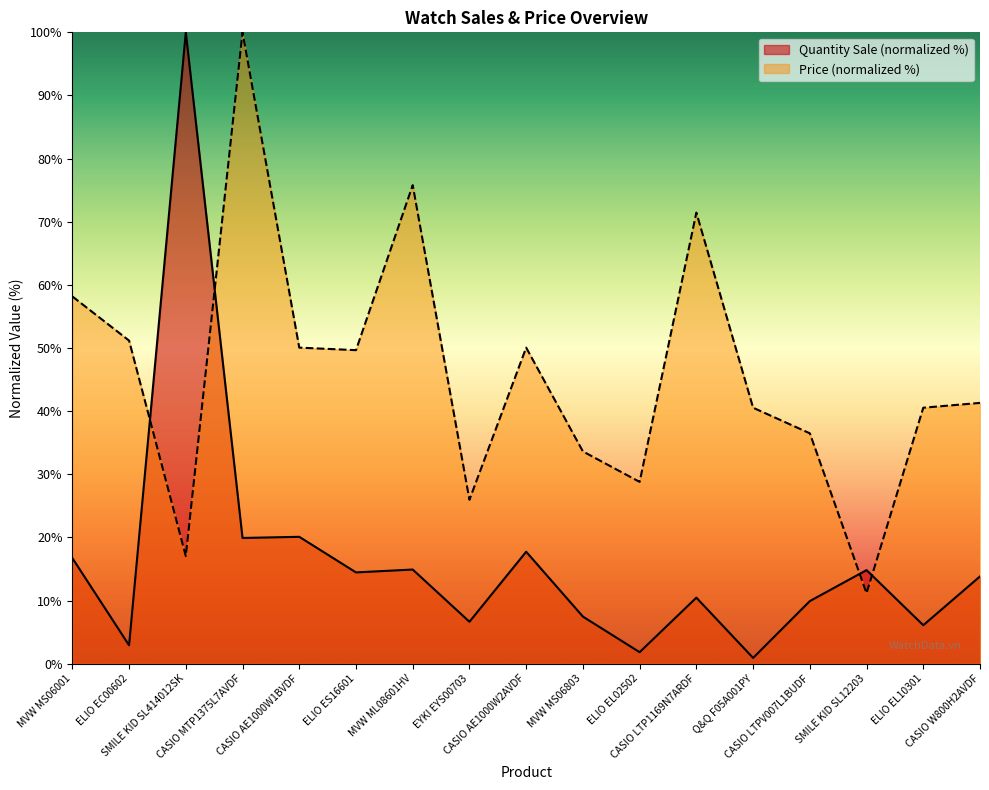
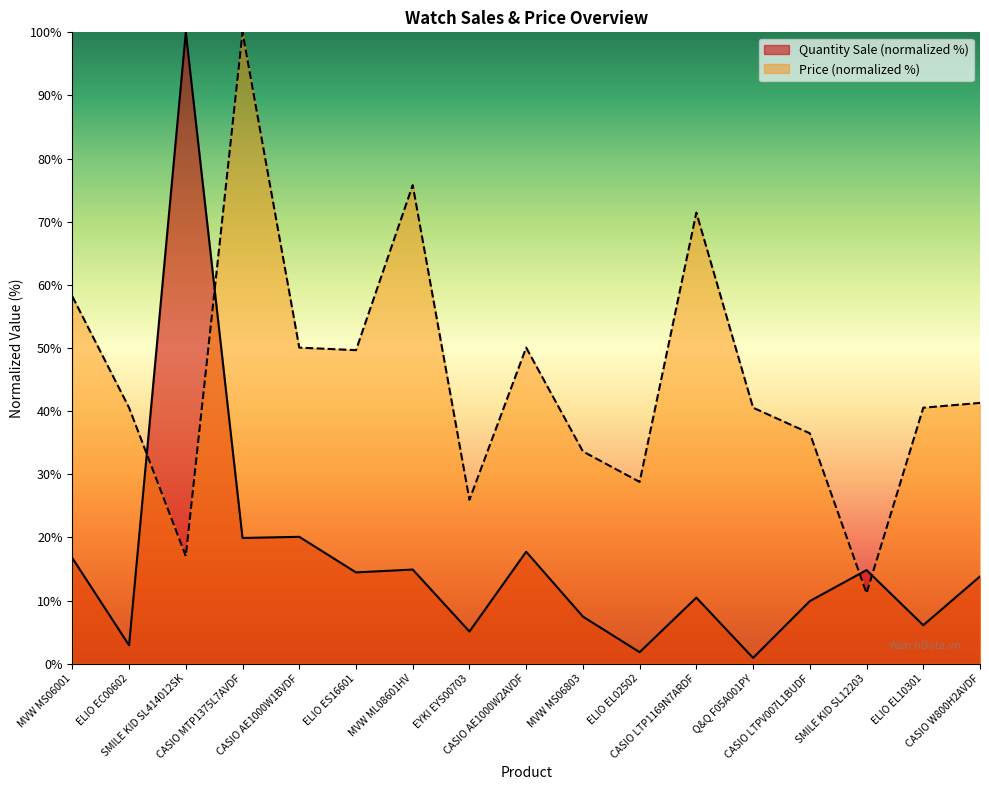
  {
    "Quantity Sale (normalized %)": {
      "MVW MS06001": "17%",
      "ELIO EC00602": "3%",
      "SMILE KID SL414012SK": "100%",
      "CASIO MTP1375L7AVDF": "20%",
      "CASIO AE1000W1BVDF": "20%",
      "ELIO ES16601": "14%",
      "MVW ML08601HV": "15%",
-     "EYKI EYS00703": "7%",
+     "EYKI EYS00703": "5%",
      "CASIO AE1000W2AVDF": "18%",
      "MVW MS06803": "7%",
      "ELIO EL02502": "2%",
      "CASIO LTP1169N7ARDF": "10%",
      "Q&Q F05A001PY": "1%",
      "CASIO LTPV007L1BUDF": "10%",
      "SMILE KID SL12203": "15%",
      "ELIO EL10301": "6%",
      "CASIO W800H2AVDF": "14%"
    },
    "Price (normalized %)": {
      "MVW MS06001": "58%",
-     "ELIO EC00602": "51%",
+     "ELIO EC00602": "41%",
      "SMILE KID SL414012SK": "17%",
      "CASIO MTP1375L7AVDF": "100%",
      "CASIO AE1000W1BVDF": "50%",
      "ELIO ES16601": "50%",
      "MVW ML08601HV": "76%",
      "EYKI EYS00703": "26%",
      "CASIO AE1000W2AVDF": "50%",
      "MVW MS06803": "34%",
      "ELIO EL02502": "29%",
      "CASIO LTP1169N7ARDF": "71%",
      "Q&Q F05A001PY": "41%",
      "CASIO LTPV007L1BUDF": "36%",
      "SMILE KID SL12203": "11%",
      "ELIO EL10301": "41%",
      "CASIO W800H2AVDF": "41%"
    }
  }
